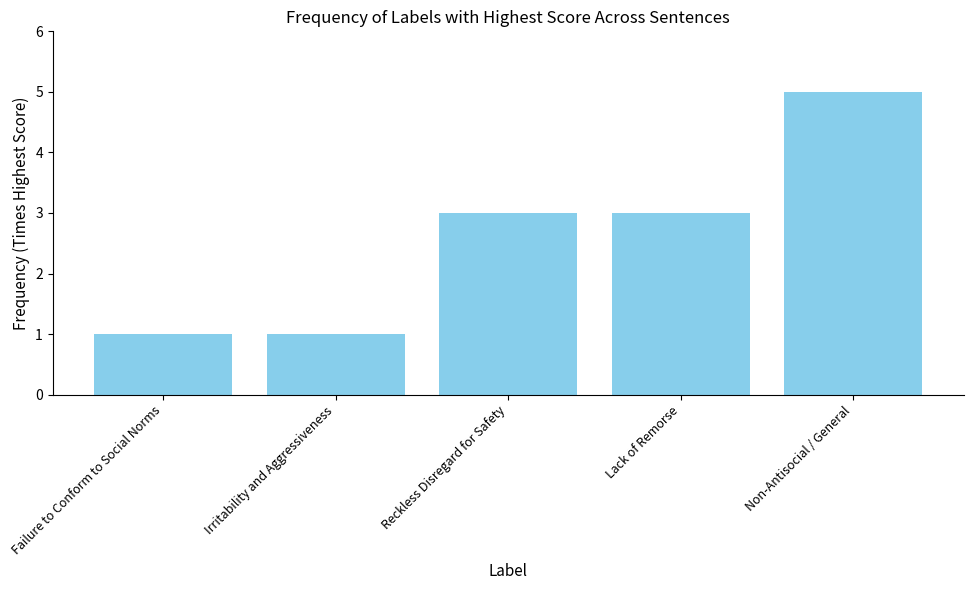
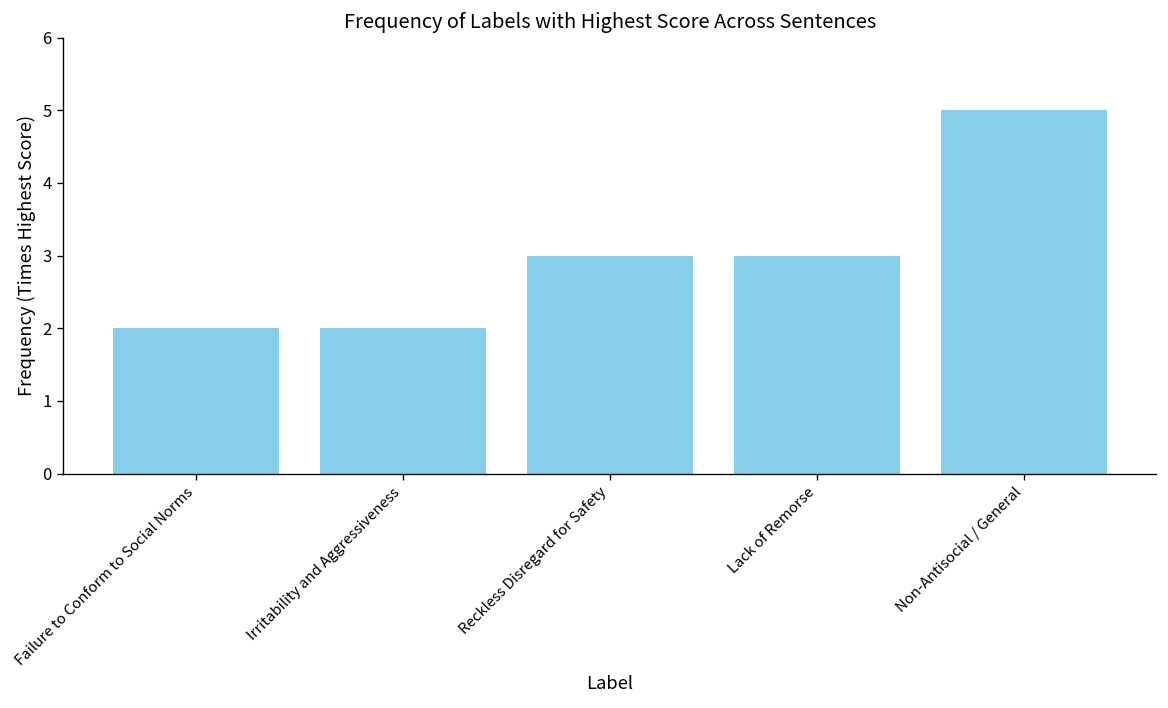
  {
-   "Failure to Conform to Social Norms": 1,
-   "Irritability and Aggressiveness": 1,
+   "Failure to Conform to Social Norms": 2,
+   "Irritability and Aggressiveness": 2,
    "Reckless Disregard for Safety": 3,
    "Lack of Remorse": 3,
    "Non-Antisocial / General": 5
  }
